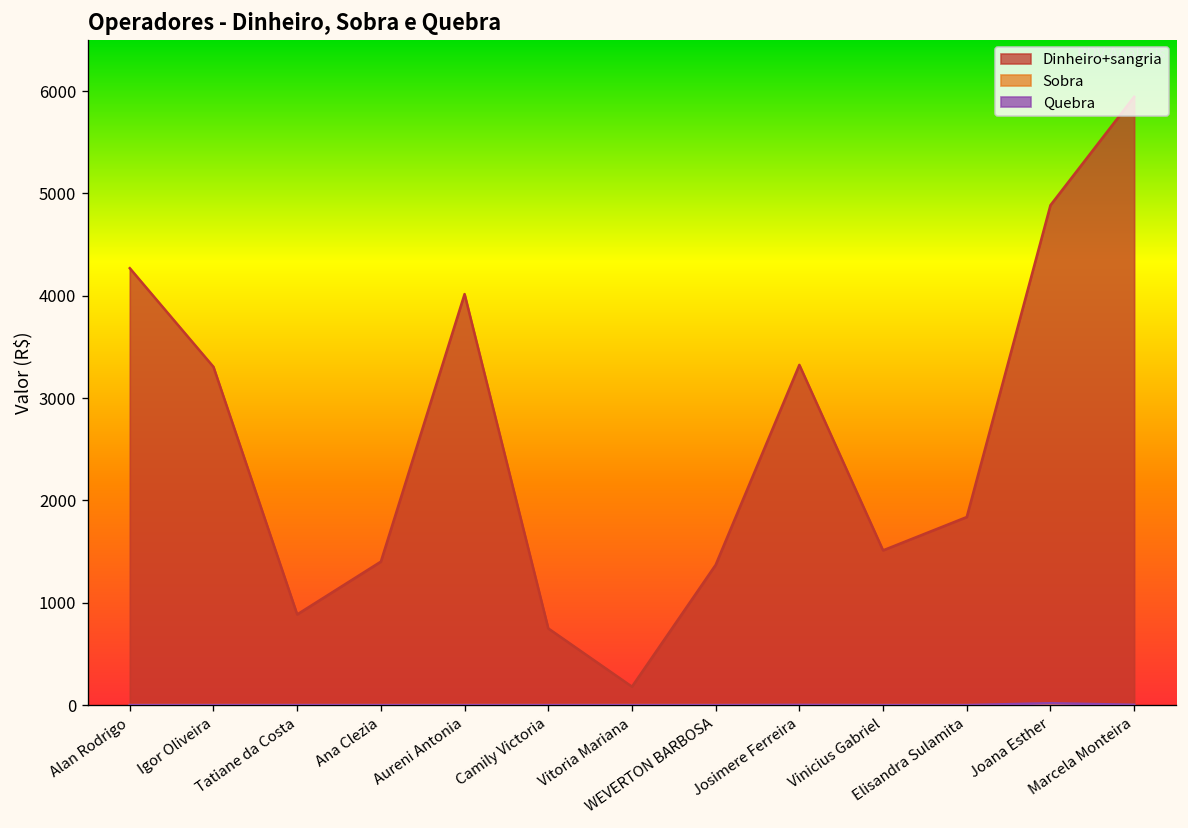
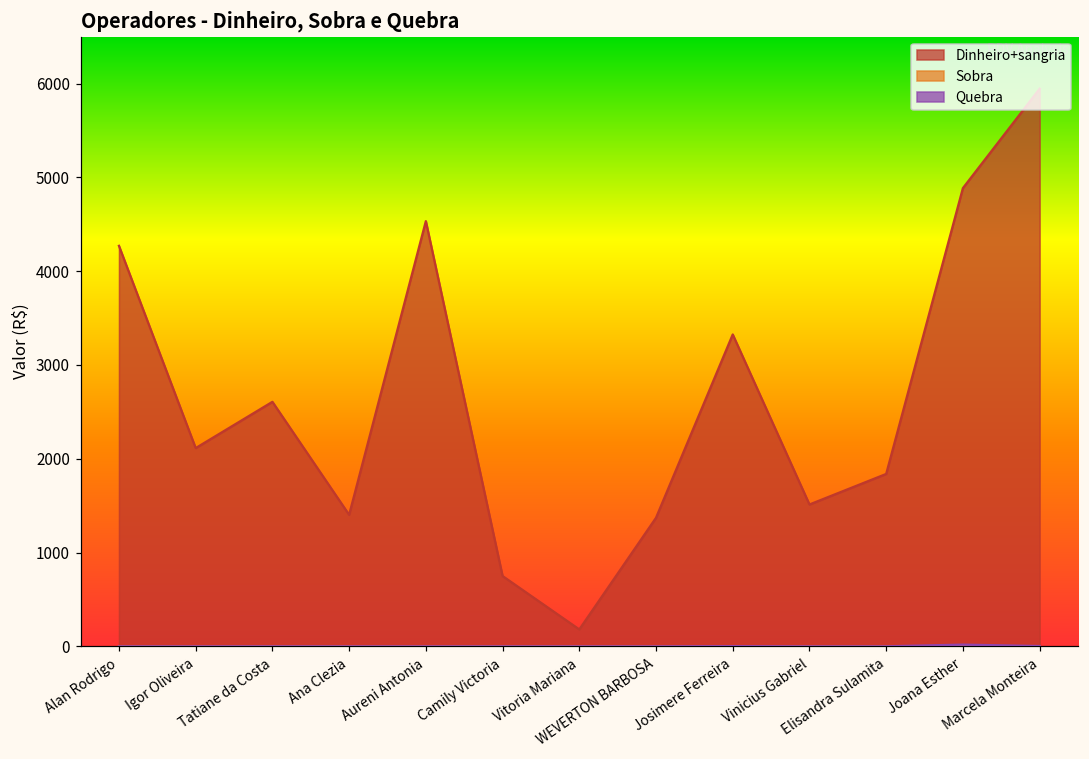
  {
    "Dinheiro+sangria": {
      "Alan Rodrigo": 4300,
-     "Igor Oliveira": 3300,
-     "Tatiane da Costa": 900,
+     "Igor Oliveira": 2100,
+     "Tatiane da Costa": 2600,
      "Ana Clezia": 1400,
-     "Aureni Antonia": 4000,
+     "Aureni Antonia": 4500,
      "Camily Victoria": 700,
      "Vitoria Mariana": 200,
      "WEVERTON BARBOSA": 1400,
      "Josimere Ferreira": 3300,
      "Vinicius Gabriel": 1500,
      "Elisandra Sulamita": 1800,
      "Joana Esther": 4900
    }
  }
